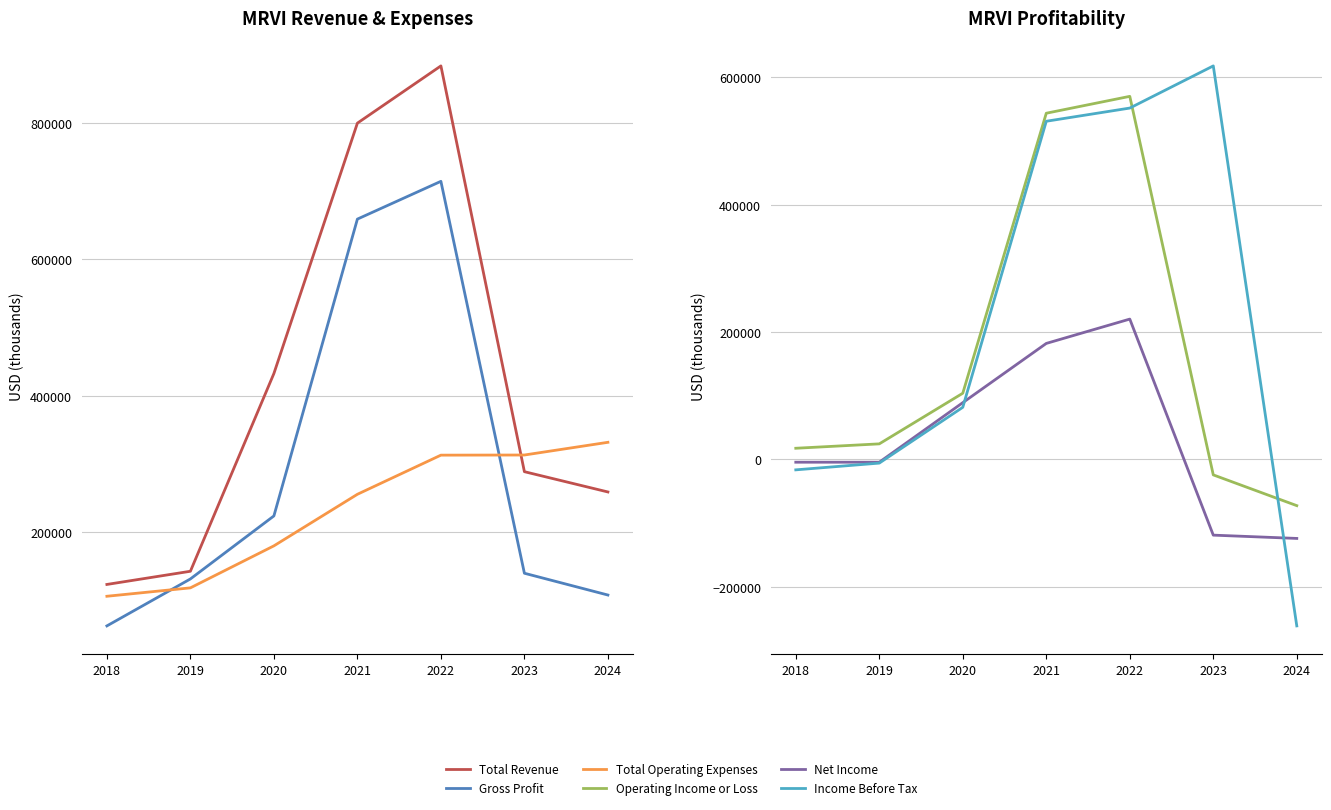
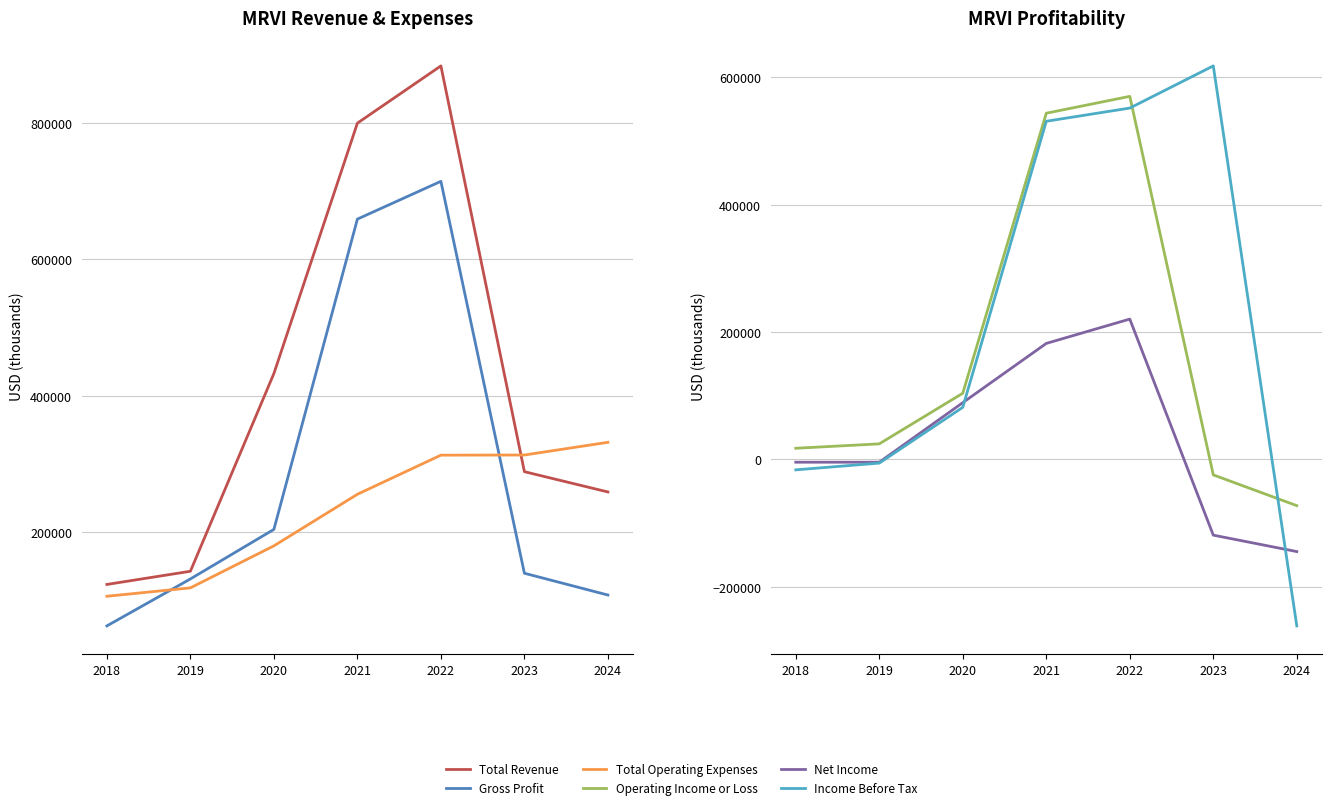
  {
    "MRVI Revenue & Expenses": {
      "Total Revenue": {
        "2018": 120000,
        "2019": 140000,
        "2020": 430000,
        "2021": 800000,
        "2022": 880000,
        "2023": 290000,
        "2024": 260000
      },
      "Gross Profit": {
        "2018": 60000,
        "2019": 130000,
-       "2020": 220000,
+       "2020": 200000,
        "2021": 660000,
        "2022": 710000,
        "2023": 140000,
        "2024": 110000
      },
      "Total Operating Expenses": {
        "2018": 110000,
        "2019": 120000,
        "2020": 180000,
        "2021": 260000,
        "2022": 310000,
        "2023": 310000,
        "2024": 330000
      }
    },
    "MRVI Profitability": {
      "Operating Income or Loss": {
        "2018": 20000,
        "2019": 20000,
        "2020": 100000,
        "2021": 540000,
        "2022": 570000,
        "2023": -20000,
        "2024": -70000
      },
      "Net Income": {
        "2018": 0,
        "2020": 90000,
        "2021": 180000,
        "2022": 220000,
        "2023": -120000,
-       "2024": -120000
+       "2024": -140000
      },
      "Income Before Tax": {
        "2018": -20000,
        "2020": 80000,
        "2021": 530000,
        "2022": 550000,
        "2023": 620000,
        "2024": -260000
      }
    }
  }
